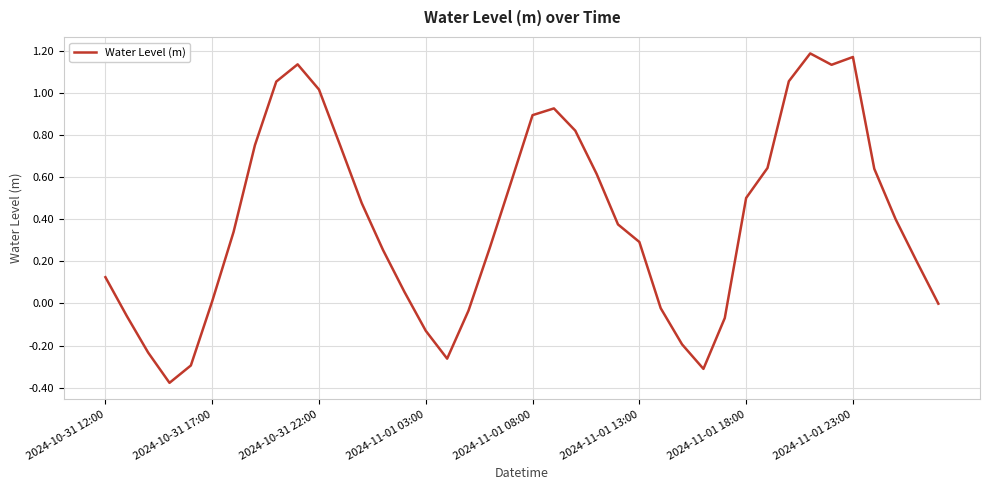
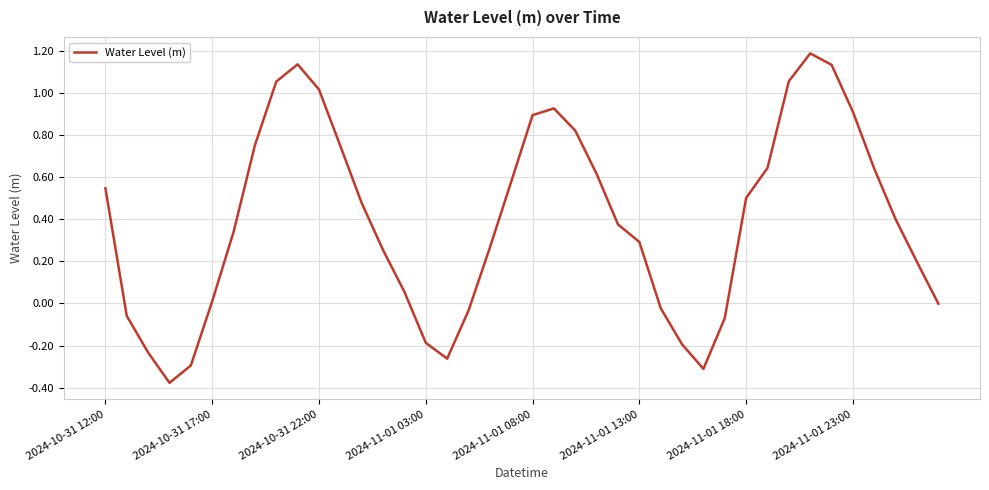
  {
-   "2024-10-31 12:00": 0.12,
+   "2024-10-31 12:00": 0.55,
    "2024-10-31 17:00": 0.01,
    "2024-10-31 22:00": 1.02,
-   "2024-11-01 03:00": -0.13,
+   "2024-11-01 03:00": -0.19,
    "2024-11-01 08:00": 0.89,
    "2024-11-01 13:00": 0.29,
    "2024-11-01 18:00": 0.50,
-   "2024-11-01 23:00": 1.17
+   "2024-11-01 23:00": 0.91
  }
